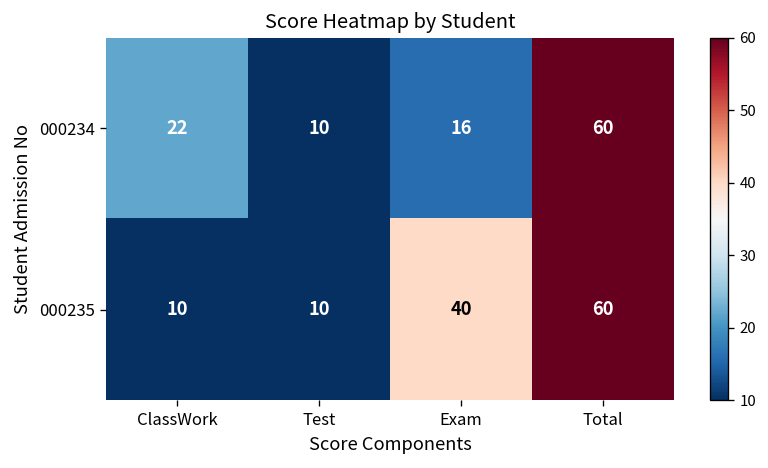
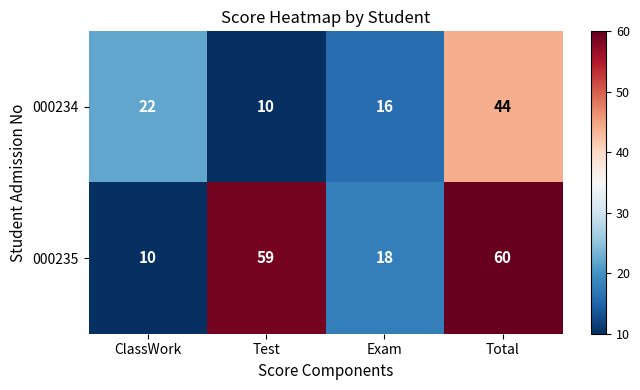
  {
    "000234": {
      "ClassWork": 22,
      "Test": 10,
      "Exam": 16,
-     "Total": 60
+     "Total": 44
    },
    "000235": {
      "ClassWork": 10,
-     "Test": 10,
-     "Exam": 40,
+     "Test": 59,
+     "Exam": 18,
      "Total": 60
    }
  }
